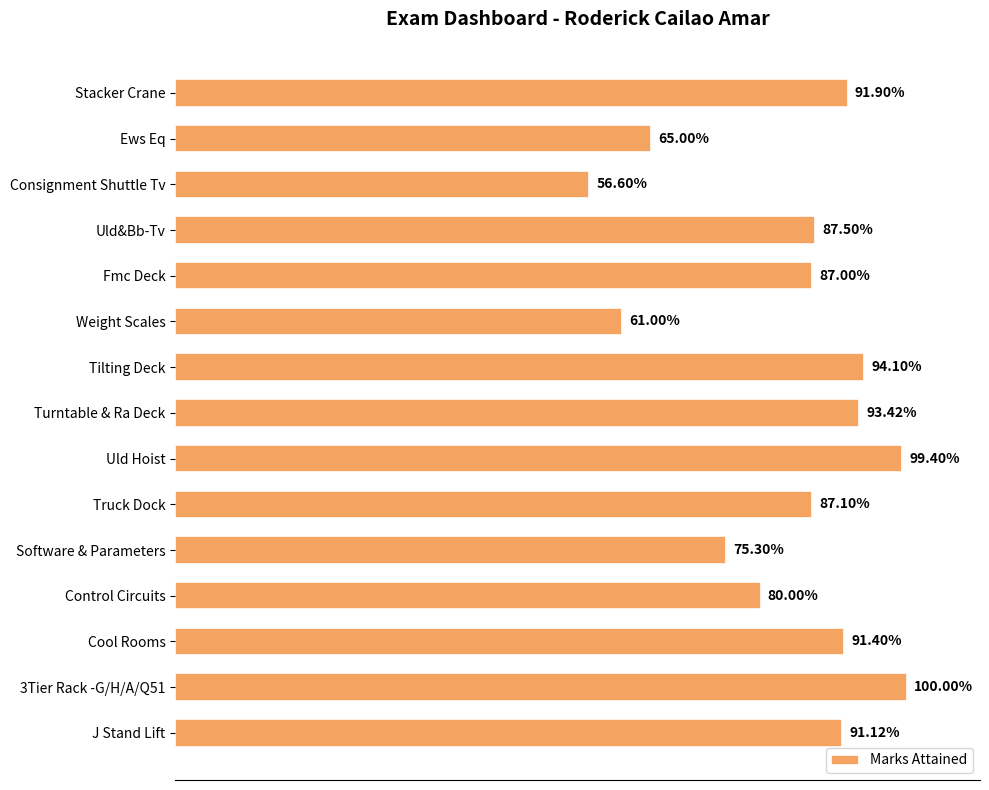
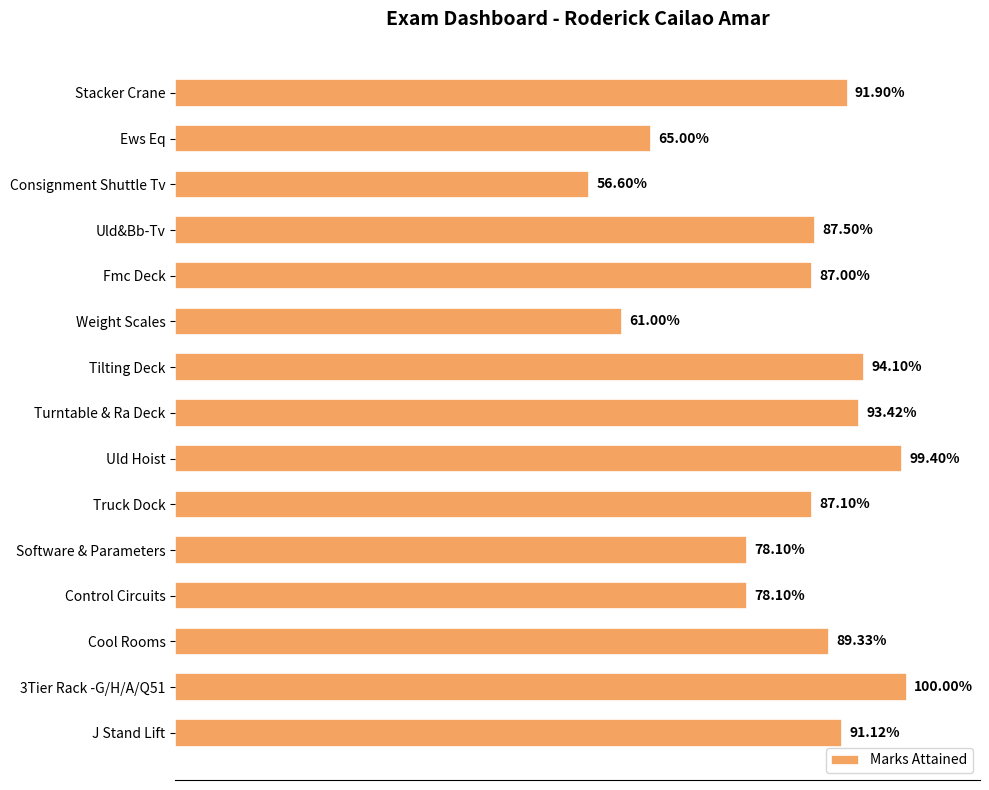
  {
    "Stacker Crane": "91.90%",
    "Ews Eq": "65.00%",
    "Consignment Shuttle Tv": "56.60%",
    "Uld&Bb-Tv": "87.50%",
    "Fmc Deck": "87.00%",
    "Weight Scales": "61.00%",
    "Tilting Deck": "94.10%",
    "Turntable & Ra Deck": "93.42%",
    "Uld Hoist": "99.40%",
    "Truck Dock": "87.10%",
-   "Software & Parameters": "75.30%",
-   "Control Circuits": "80.00%",
-   "Cool Rooms": "91.40%",
+   "Software & Parameters": "78.10%",
+   "Control Circuits": "78.10%",
+   "Cool Rooms": "89.33%",
    "3Tier Rack -G/H/A/Q51": "100.00%",
    "J Stand Lift": "91.12%"
  }
